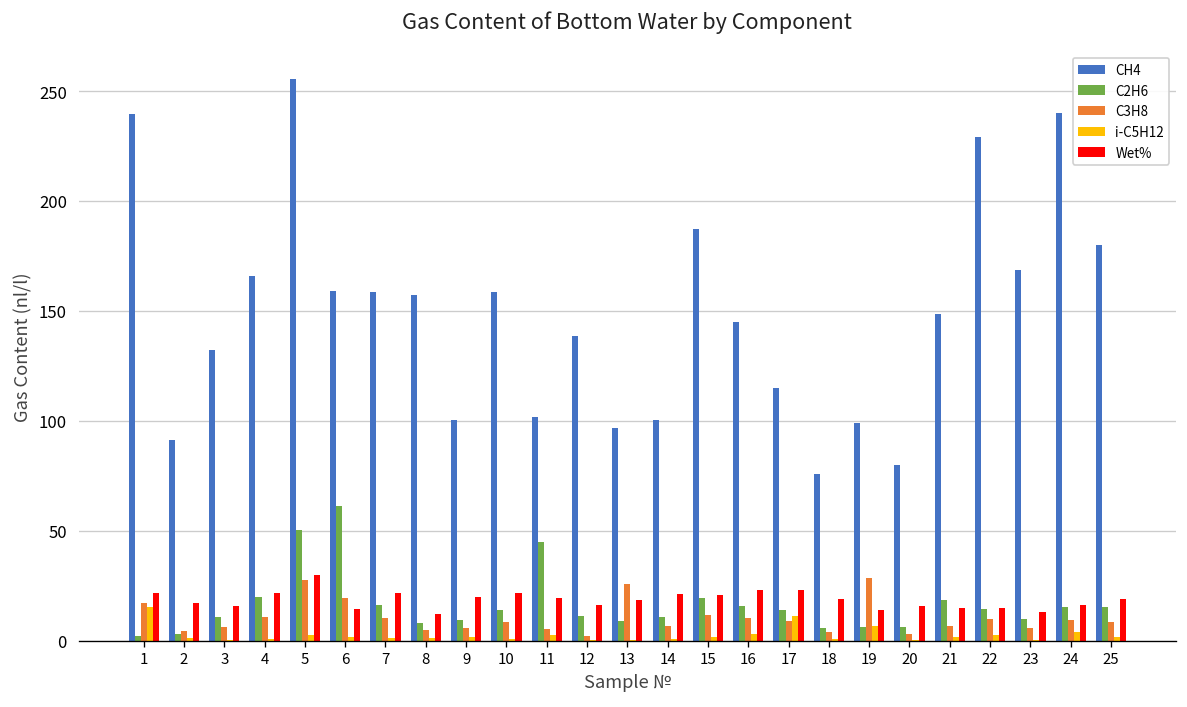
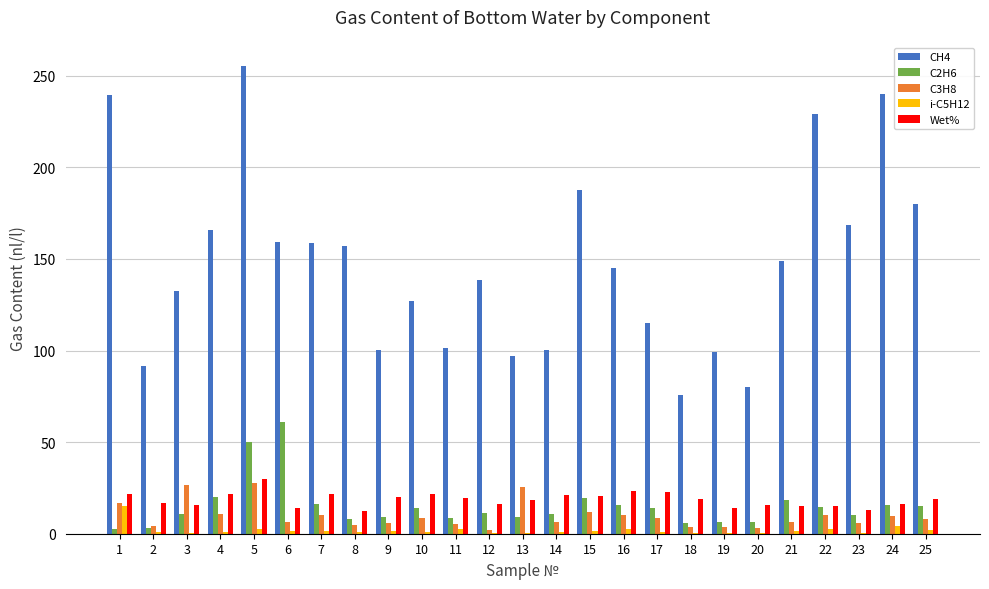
  {
    "CH4": {
      "1": 239,
      "2": 91,
      "3": 132,
      "4": 166,
      "5": 255,
      "6": 159,
      "7": 159,
      "8": 157,
      "9": 100,
-     "10": 158,
+     "10": 127,
      "11": 102,
      "12": 138,
      "13": 97,
      "14": 100,
      "15": 187,
      "16": 145,
      "17": 115,
      "18": 76,
      "19": 99,
      "20": 80,
      "21": 149,
      "22": 229,
      "23": 169,
      "24": 240,
      "25": 180
    },
    "C2H6": {
      "1": 2,
      "2": 3,
      "3": 11,
      "4": 20,
      "5": 50,
      "6": 61,
      "7": 16,
      "8": 8,
      "9": 9,
      "10": 14,
-     "11": 45,
+     "11": 8,
      "12": 11,
      "13": 9,
      "14": 11,
      "15": 19,
      "16": 16,
      "17": 14,
      "18": 6,
      "19": 6,
      "20": 6,
      "21": 18,
      "22": 15,
      "23": 10,
      "24": 15,
      "25": 15
    },
    "C3H8": {
      "1": 17,
      "2": 4,
-     "3": 6,
+     "3": 27,
      "4": 11,
      "5": 28,
-     "6": 19,
+     "6": 6,
      "7": 10,
      "8": 5,
      "9": 6,
      "10": 8,
      "11": 5,
      "12": 2,
      "13": 26,
      "14": 7,
      "15": 12,
      "16": 10,
      "17": 9,
      "18": 4,
-     "19": 29,
+     "19": 4,
      "20": 3,
      "21": 7,
      "22": 10,
      "23": 6,
      "24": 10,
      "25": 8
    },
    "i-C5H12": {
      "1": 15,
      "5": 3,
      "6": 2,
      "7": 1,
      "9": 1,
      "11": 2,
      "15": 2,
      "16": 3,
-     "17": 11,
-     "19": 7,
+     "17": 1,
+     "19": 0,
      "21": 2,
      "22": 3,
      "24": 4,
      "25": 2
    },
    "Wet%": {
      "1": 21,
      "2": 17,
      "3": 16,
      "4": 21,
      "5": 30,
      "6": 14,
      "7": 22,
      "8": 12,
      "9": 20,
      "10": 22,
      "11": 20,
      "12": 16,
      "13": 18,
      "14": 21,
      "15": 21,
      "16": 23,
      "17": 23,
      "18": 19,
      "19": 14,
      "20": 16,
      "21": 15,
      "22": 15,
      "23": 13,
      "24": 16,
      "25": 19
    }
  }
